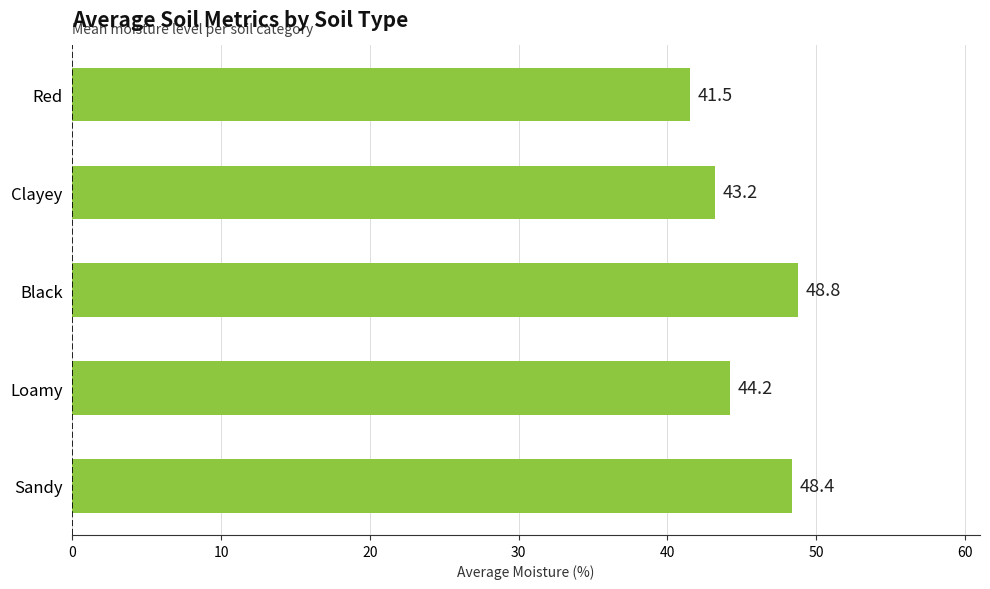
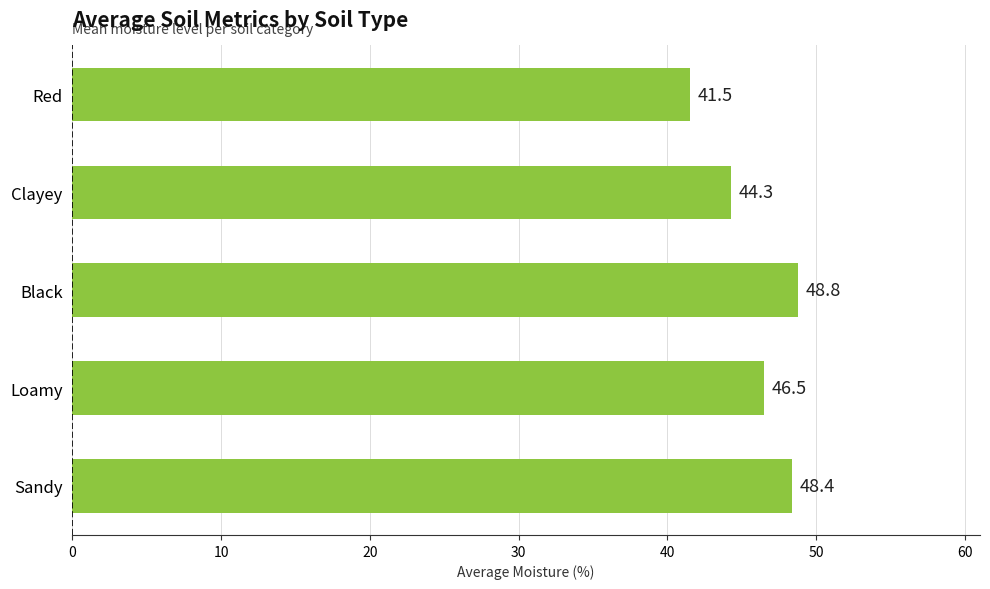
  {
    "Red": 41.5,
-   "Clayey": 43.2,
+   "Clayey": 44.3,
    "Black": 48.8,
-   "Loamy": 44.2,
+   "Loamy": 46.5,
    "Sandy": 48.4
  }
